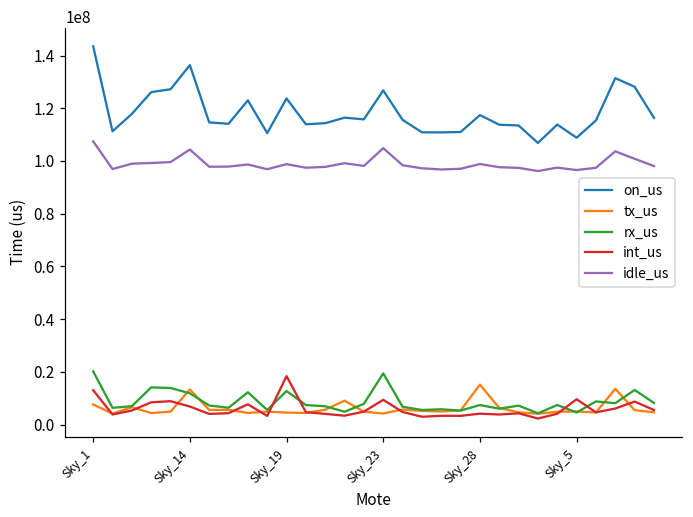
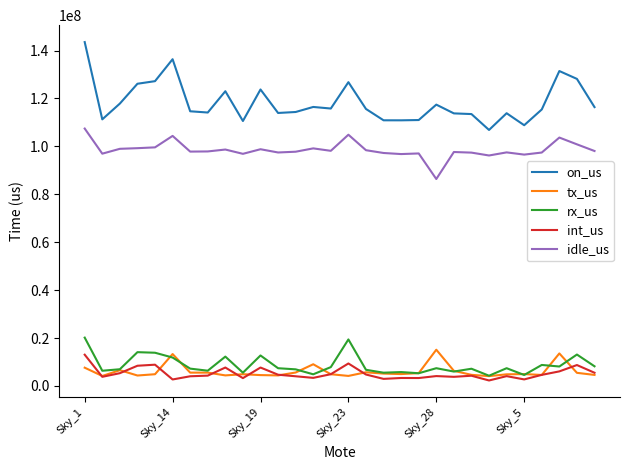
  {
    "on_us": {
      "Sky_1": 144000000,
      "Sky_14": 136000000,
      "Sky_19": 124000000,
      "Sky_23": 127000000,
      "Sky_28": 117000000,
      "Sky_5": 109000000
    },
    "tx_us": {
      "Sky_1": 8000000,
      "Sky_14": 13000000,
      "Sky_19": 5000000,
      "Sky_23": 4000000,
      "Sky_28": 15000000
    },
    "rx_us": {
      "Sky_1": 20000000,
      "Sky_14": 12000000,
      "Sky_19": 13000000,
      "Sky_23": 19000000,
      "Sky_28": 7000000
    },
    "int_us": {
      "Sky_1": 13000000,
-     "Sky_14": 7000000,
-     "Sky_19": 18000000,
+     "Sky_14": 3000000,
+     "Sky_19": 8000000,
      "Sky_23": 9000000,
      "Sky_28": 4000000,
-     "Sky_5": 10000000
+     "Sky_5": 3000000
    },
    "idle_us": {
      "Sky_1": 107000000,
      "Sky_14": 104000000,
      "Sky_19": 99000000,
      "Sky_23": 105000000,
-     "Sky_28": 99000000,
+     "Sky_28": 86000000,
      "Sky_5": 97000000
    }
  }
